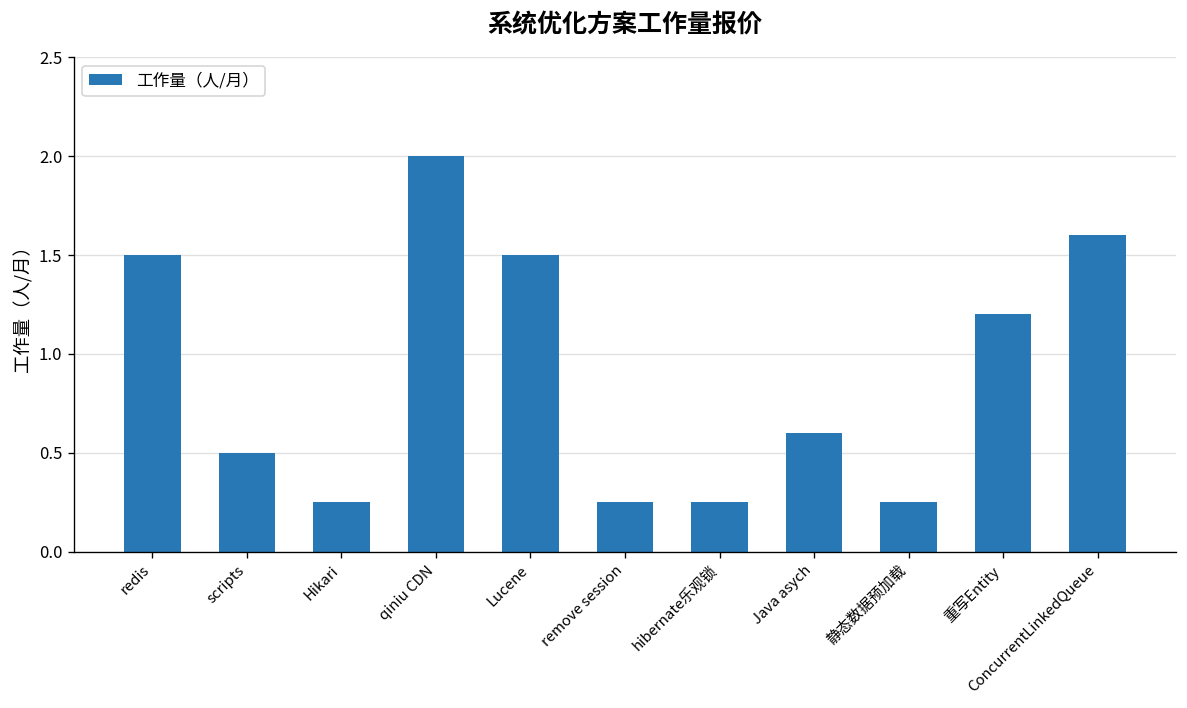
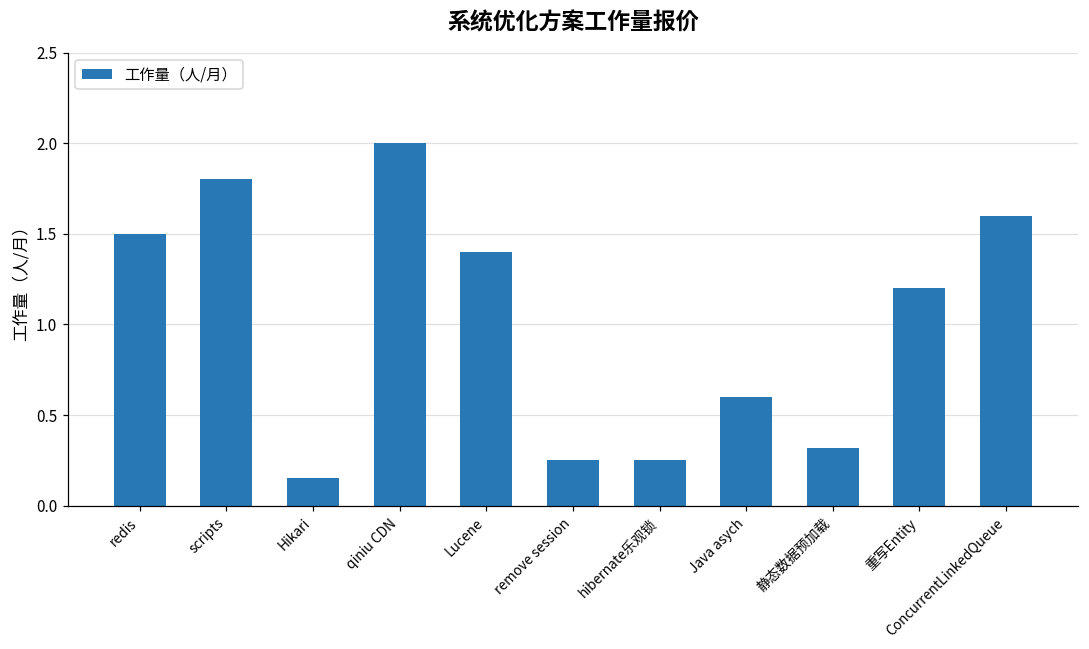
  {
    "redis": 1.50,
-   "scripts": 0.5,
-   "Hikari": 0.25,
+   "scripts": 1.8,
+   "Hikari": 0.15,
    "qiniu CDN": 2.00,
-   "Lucene": 1.5,
+   "Lucene": 1.4,
    "remove session": 0.25,
    "hibernate乐观锁": 0.25,
    "Java asych": 0.60,
-   "静态数据预加载": 0.25,
+   "静态数据预加载": 0.32,
    "重写Entity": 1.20,
    "ConcurrentLinkedQueue": 1.60
  }
